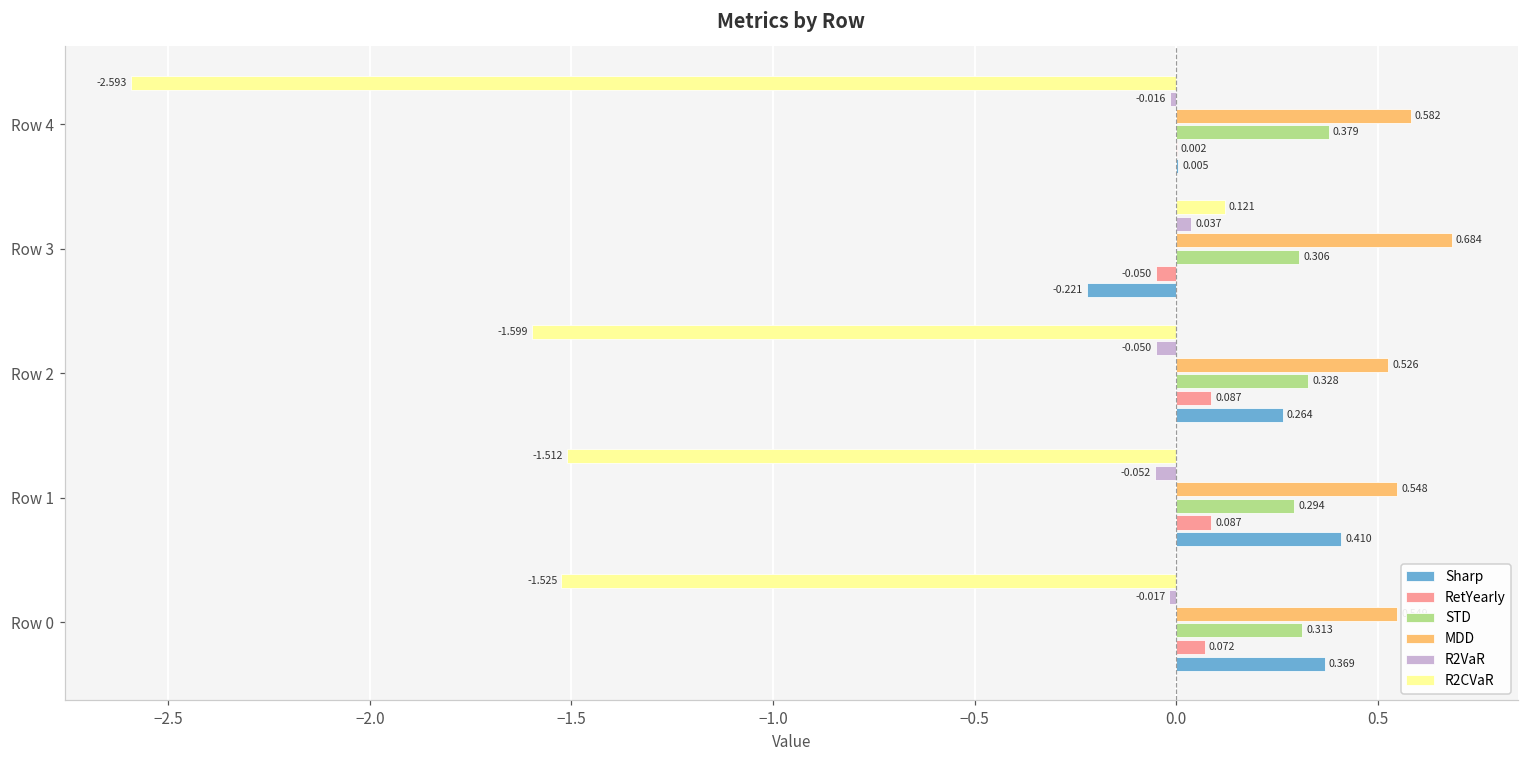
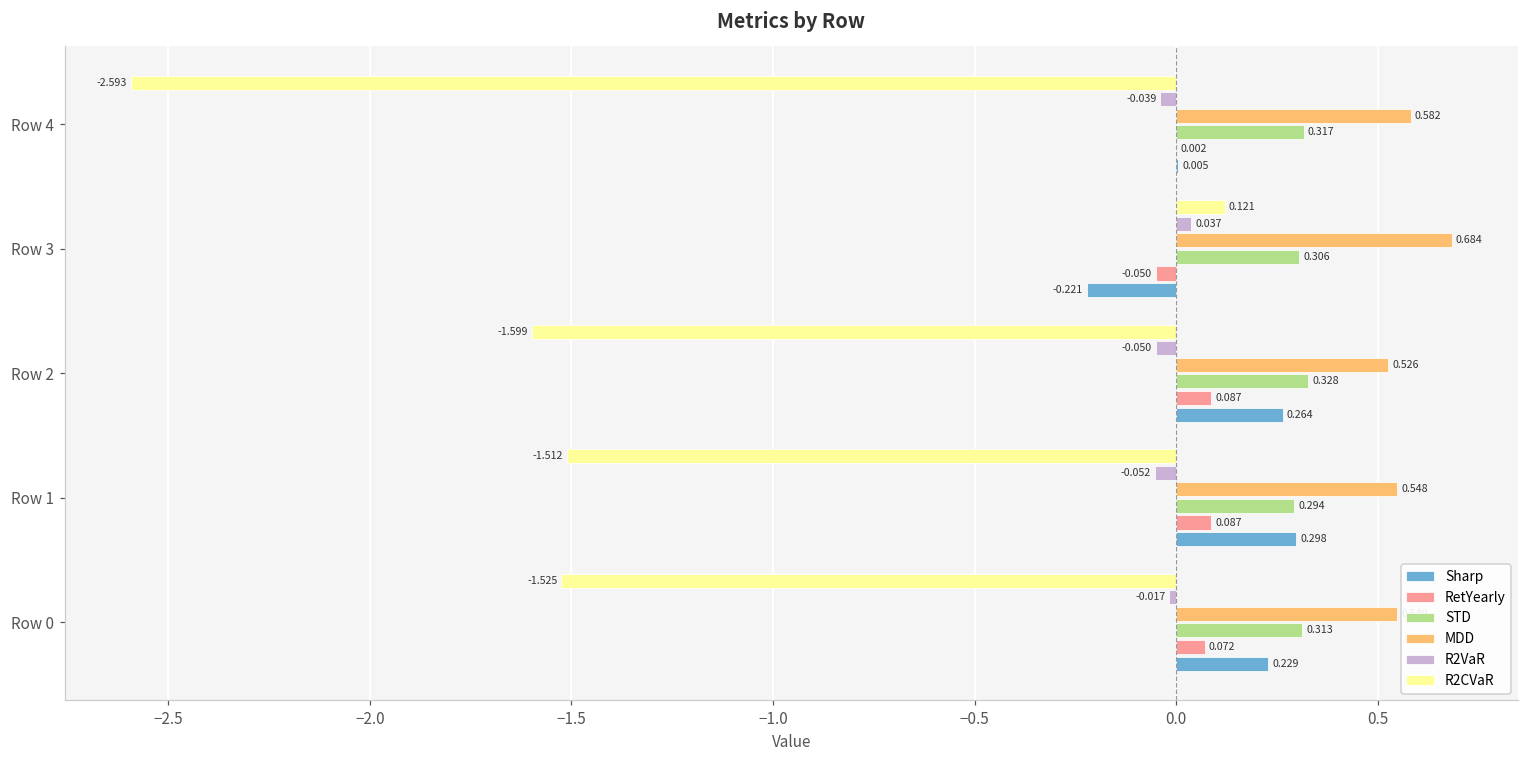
  {
    "Sharp": {
      "Row 4": 0.005,
      "Row 3": -0.221,
      "Row 2": 0.264,
-     "Row 1": 0.410,
-     "Row 0": 0.369
+     "Row 1": 0.298,
+     "Row 0": 0.229
    },
    "STD": {
-     "Row 4": 0.379,
+     "Row 4": 0.317,
      "Row 3": 0.306,
      "Row 2": 0.328,
      "Row 1": 0.294,
      "Row 0": 0.313
    },
    "R2VaR": {
-     "Row 4": -0.016,
+     "Row 4": -0.039,
      "Row 3": 0.037,
      "Row 2": -0.050,
      "Row 1": -0.052,
      "Row 0": -0.017
    },
    "R2CVaR": {
      "Row 4": -2.593,
      "Row 3": 0.121,
      "Row 2": -1.599,
      "Row 1": -1.512,
      "Row 0": -1.525
    }
  }
